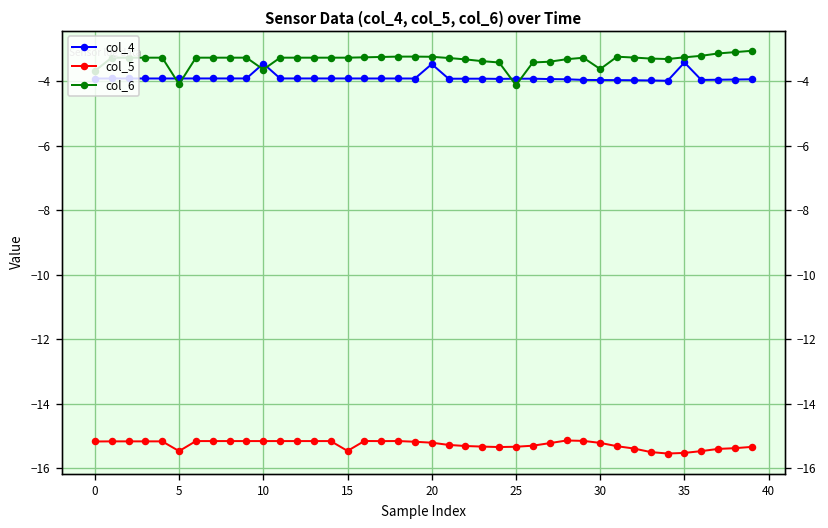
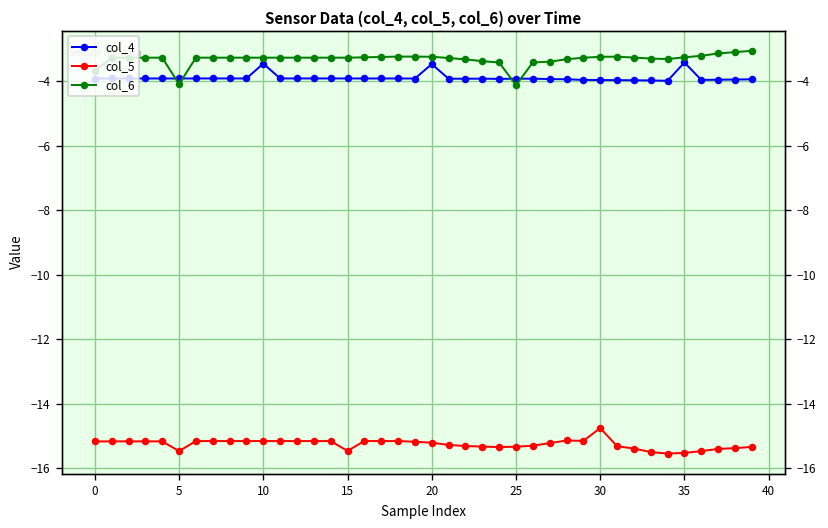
  {
    "col_4": {
      "5": -3.9,
      "10": -3.5,
      "15": -3.9,
      "20": -3.5,
      "25": -3.9,
      "30": -4.0,
      "35": -3.4
    },
    "col_5": {
      "0": -15.2,
      "5": -15.5,
      "10": -15.2,
      "15": -15.5,
      "20": -15.2,
      "25": -15.3,
-     "30": -15.2,
+     "30": -14.8,
      "35": -15.5
    },
    "col_6": {
      "5": -4.1,
-     "10": -3.6,
+     "10": -3.3,
      "15": -3.3,
      "20": -3.2,
      "25": -4.1,
-     "30": -3.6,
+     "30": -3.2,
      "35": -3.3
    }
  }
